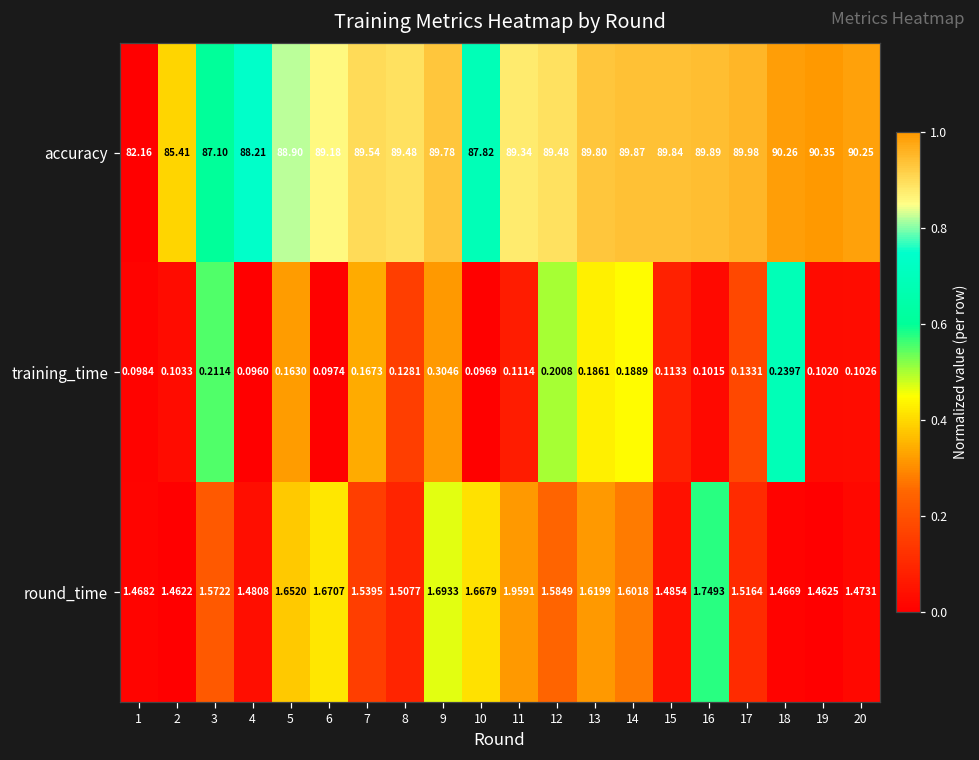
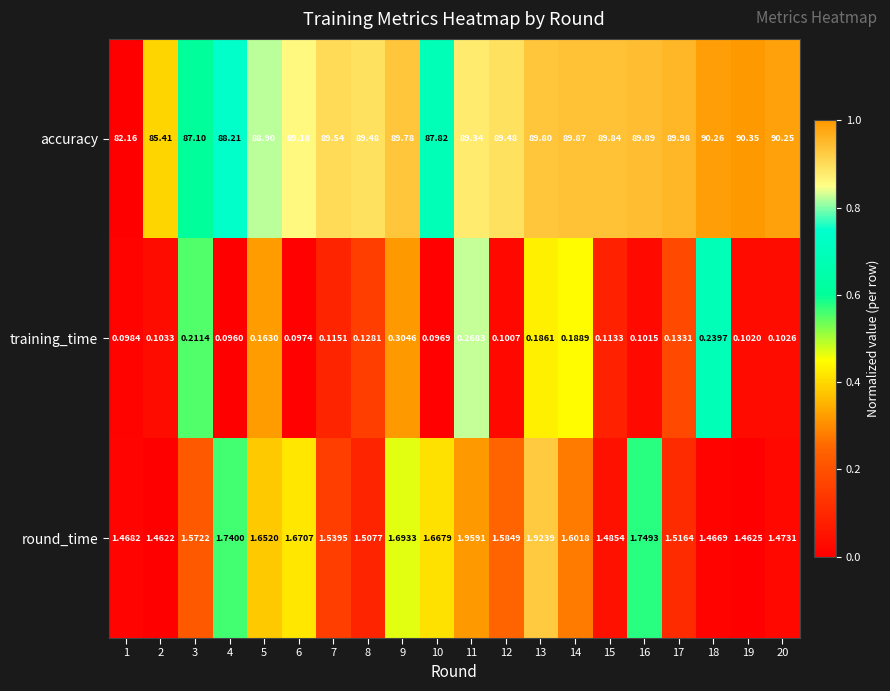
  {
    "accuracy": {
      "1": 82.16,
      "2": 85.41,
      "3": 87.10,
      "4": 88.21,
      "5": 88.90,
      "6": 89.18,
      "7": 89.54,
      "8": 89.48,
      "9": 89.78,
      "10": 87.82,
      "11": 89.34,
      "12": 89.48,
      "13": 89.80,
      "14": 89.87,
      "15": 89.84,
      "16": 89.89,
      "17": 89.98,
      "18": 90.26,
      "19": 90.35,
      "20": 90.25
    },
    "training_time": {
      "1": 0.0984,
      "2": 0.1033,
      "3": 0.2114,
      "4": 0.0960,
      "5": 0.1630,
      "6": 0.0974,
-     "7": 0.1673,
+     "7": 0.1151,
      "8": 0.1281,
      "9": 0.3046,
      "10": 0.0969,
-     "11": 0.1114,
-     "12": 0.2008,
+     "11": 0.2683,
+     "12": 0.1007,
      "13": 0.1861,
      "14": 0.1889,
      "15": 0.1133,
      "16": 0.1015,
      "17": 0.1331,
      "18": 0.2397,
      "19": 0.1020,
      "20": 0.1026
    },
    "round_time": {
      "1": 1.4682,
      "2": 1.4622,
      "3": 1.5722,
-     "4": 1.4808,
+     "4": 1.7400,
      "5": 1.6520,
      "6": 1.6707,
      "7": 1.5395,
      "8": 1.5077,
      "9": 1.6933,
      "10": 1.6679,
      "11": 1.9591,
      "12": 1.5849,
-     "13": 1.6199,
+     "13": 1.9239,
      "14": 1.6018,
      "15": 1.4854,
      "16": 1.7493,
      "17": 1.5164,
      "18": 1.4669,
      "19": 1.4625,
      "20": 1.4731
    }
  }
